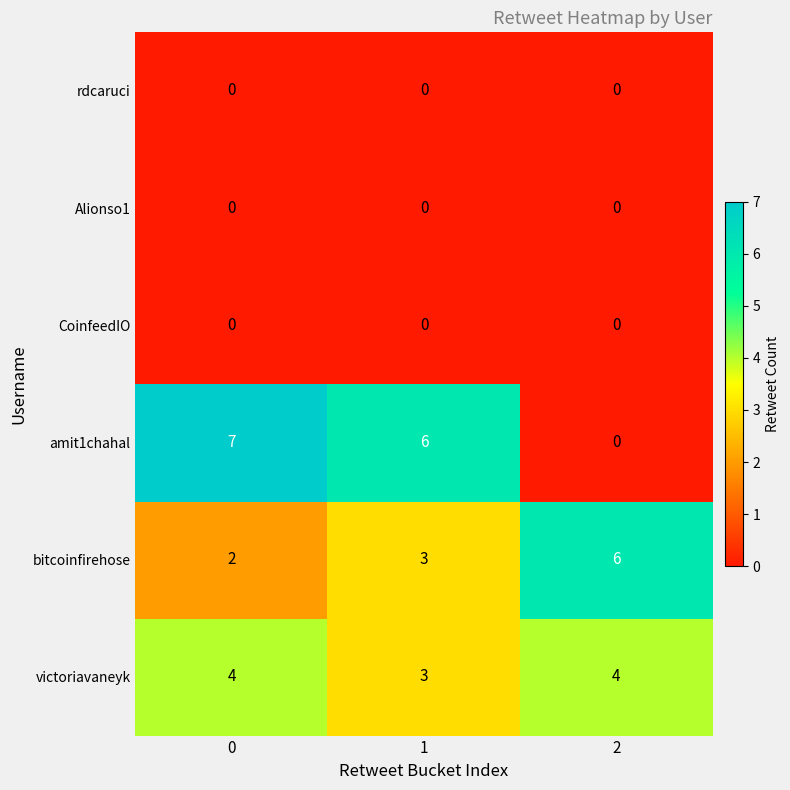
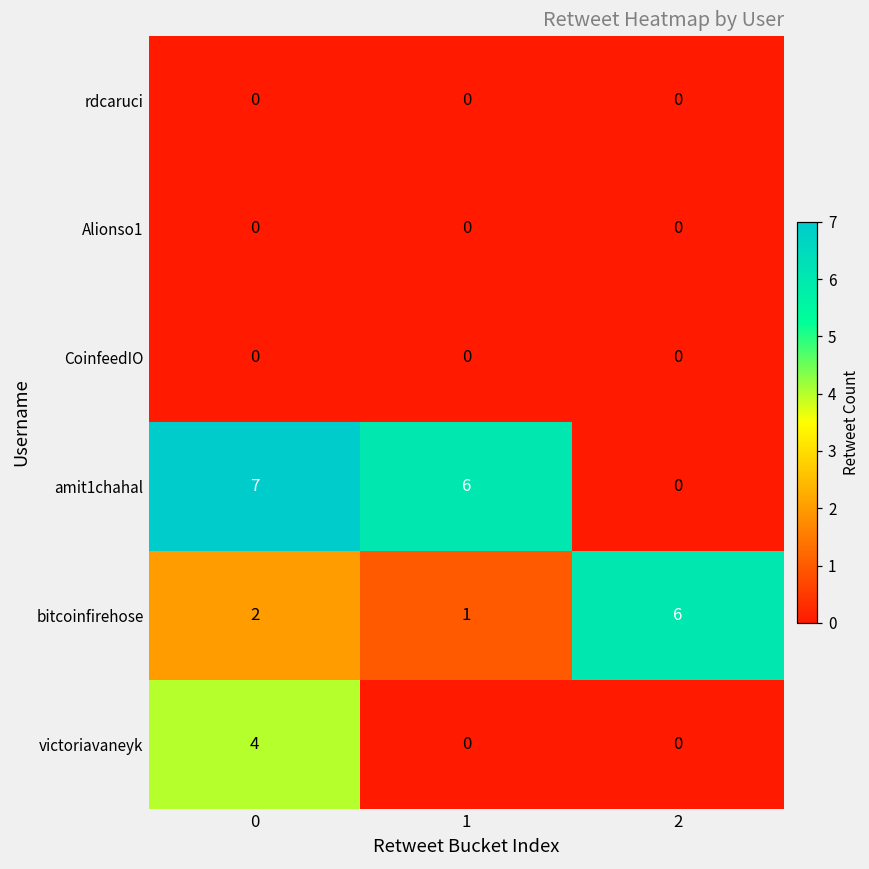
  {
    "rdcaruci": {
      "0": 0,
      "1": 0,
      "2": 0
    },
    "Alionso1": {
      "0": 0,
      "1": 0,
      "2": 0
    },
    "CoinfeedIO": {
      "0": 0,
      "1": 0,
      "2": 0
    },
    "amit1chahal": {
      "0": 7,
      "1": 6,
      "2": 0
    },
    "bitcoinfirehose": {
      "0": 2,
-     "1": 3,
+     "1": 1,
      "2": 6
    },
    "victoriavaneyk": {
      "0": 4,
-     "1": 3,
-     "2": 4
+     "1": 0,
+     "2": 0
    }
  }
